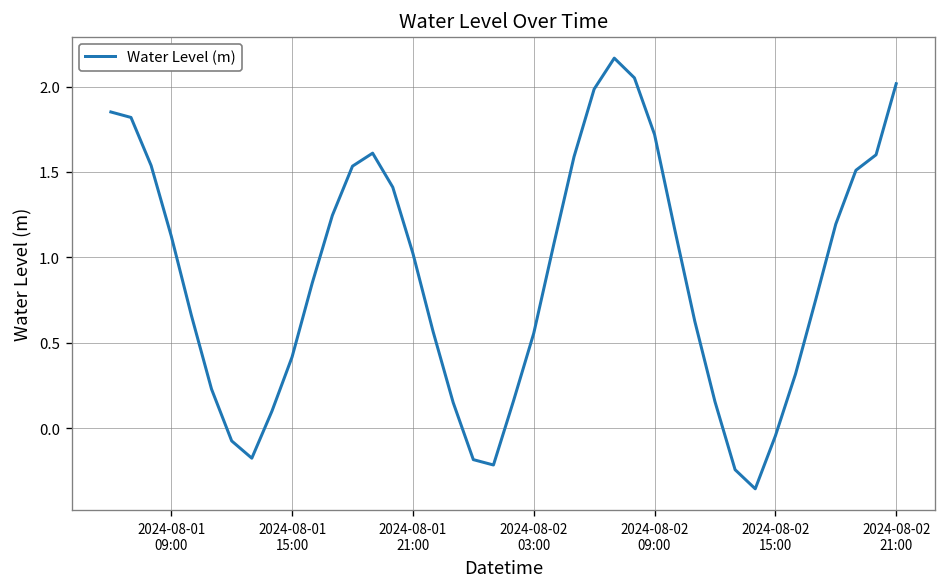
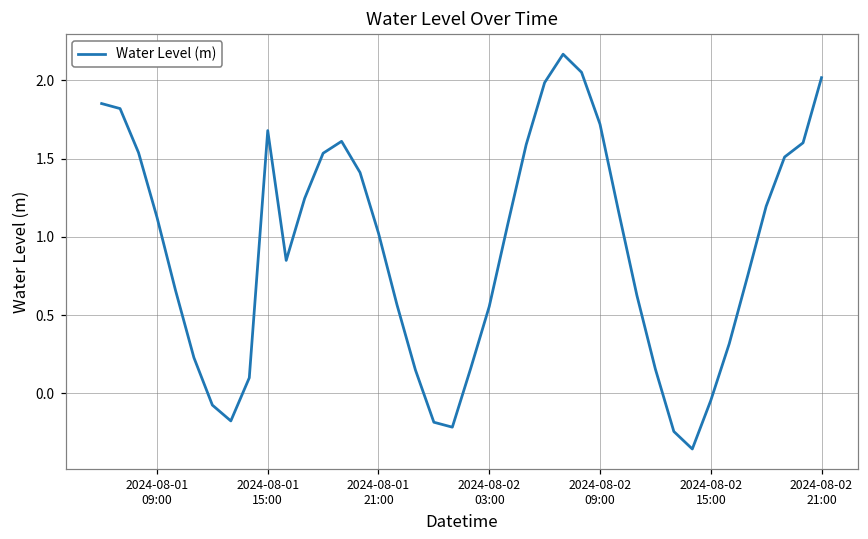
  {
    "2024-08-01 09:00": 1.12,
-   "2024-08-01 15:00": 0.42,
+   "2024-08-01 15:00": 1.68,
    "2024-08-01 21:00": 1.02,
    "2024-08-02 03:00": 0.55,
    "2024-08-02 09:00": 1.72,
    "2024-08-02 15:00": -0.05,
    "2024-08-02 21:00": 2.02
  }
